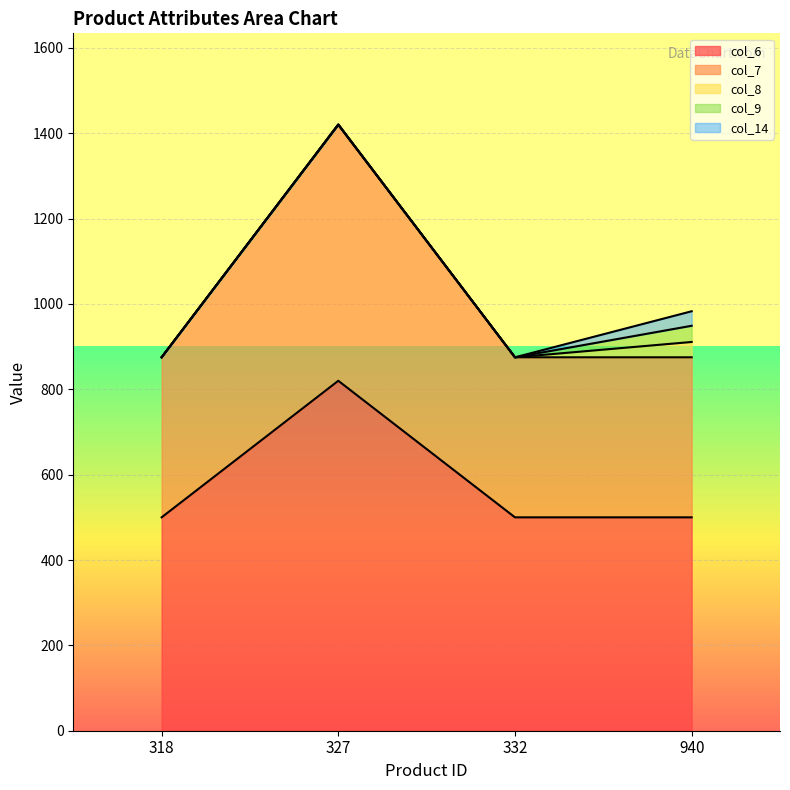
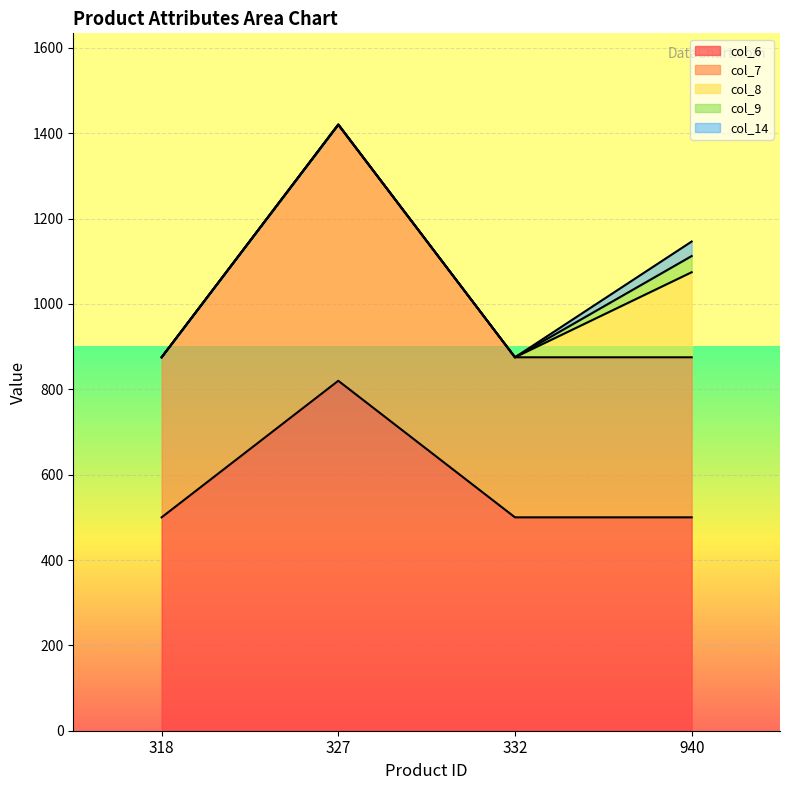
  {
    "col_6": {
      "318": 500,
      "327": 820,
      "332": 500,
      "940": 500
    },
    "col_7": {
      "940": 380
    },
    "col_8": {
-     "940": 40
+     "940": 200
    },
    "col_9": {
      "940": 40
    },
    "col_14": {
      "940": 30
    }
  }
